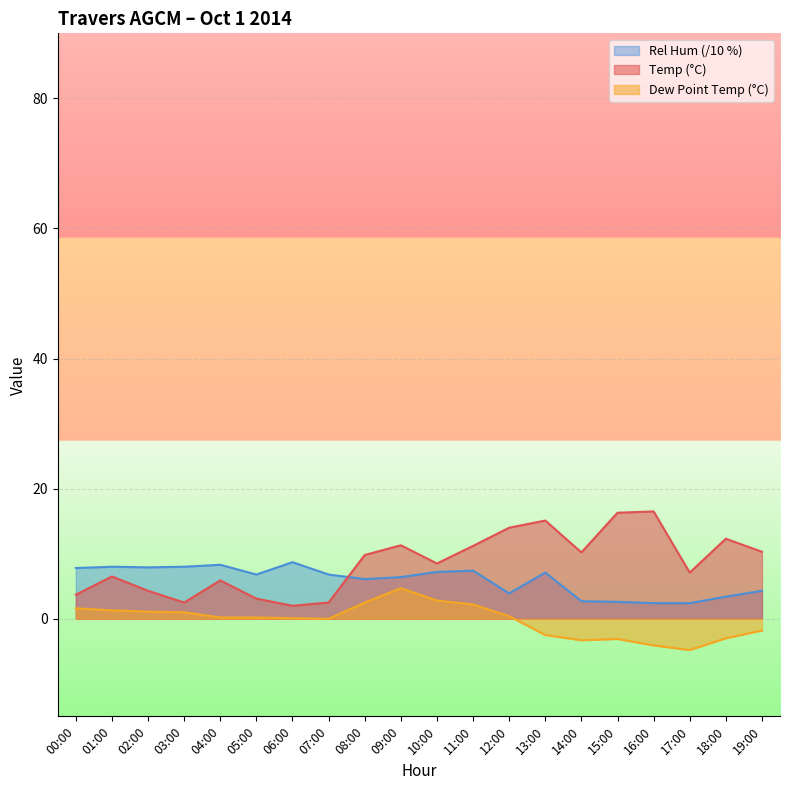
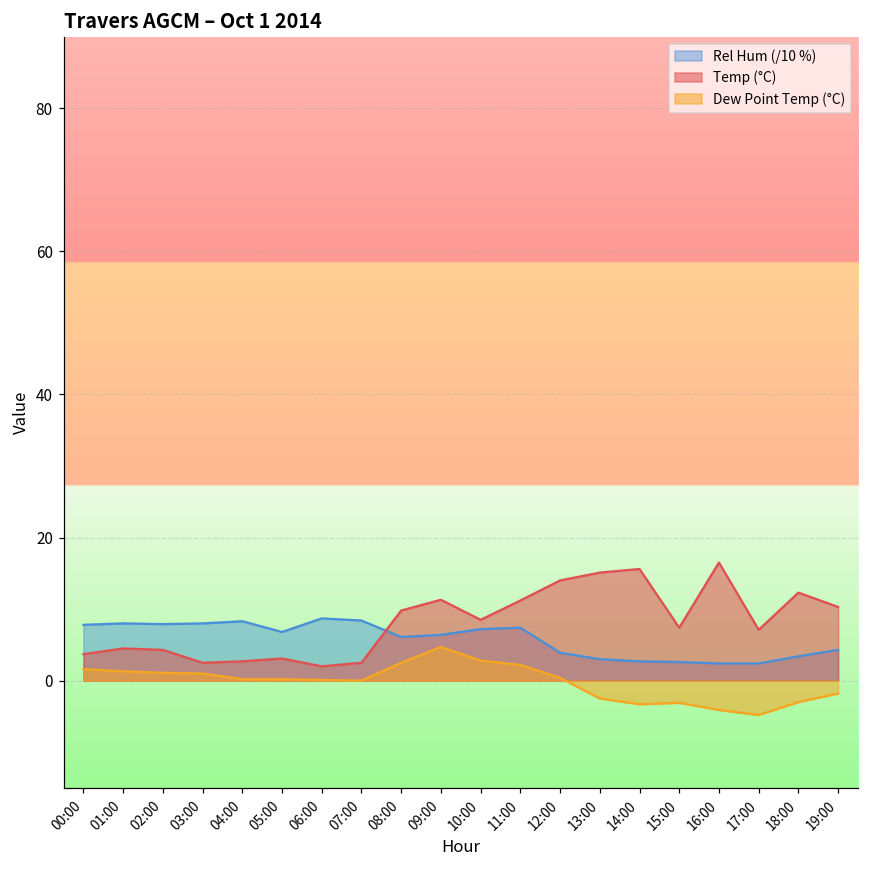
  {
    "Rel Hum (/10 %)": {
      "00:00": 8,
      "01:00": 8,
      "02:00": 8,
      "03:00": 8,
      "04:00": 8,
      "05:00": 7,
      "06:00": 9,
-     "07:00": 7,
+     "07:00": 8,
      "08:00": 6,
      "09:00": 6,
      "10:00": 7,
      "11:00": 7,
      "12:00": 4,
-     "13:00": 7,
+     "13:00": 3,
      "14:00": 3,
      "15:00": 3,
      "16:00": 2,
      "17:00": 2,
      "18:00": 3,
      "19:00": 4
    },
    "Temp (°C)": {
      "00:00": 4,
-     "01:00": 7,
+     "01:00": 5,
      "02:00": 4,
      "03:00": 3,
-     "04:00": 6,
+     "04:00": 3,
      "05:00": 3,
      "06:00": 2,
      "07:00": 3,
      "08:00": 10,
      "09:00": 11,
      "10:00": 9,
      "11:00": 11,
      "12:00": 14,
      "13:00": 15,
-     "14:00": 10,
-     "15:00": 16,
+     "14:00": 16,
+     "15:00": 7,
      "16:00": 17,
      "17:00": 7,
      "18:00": 12,
      "19:00": 10
    }
  }
